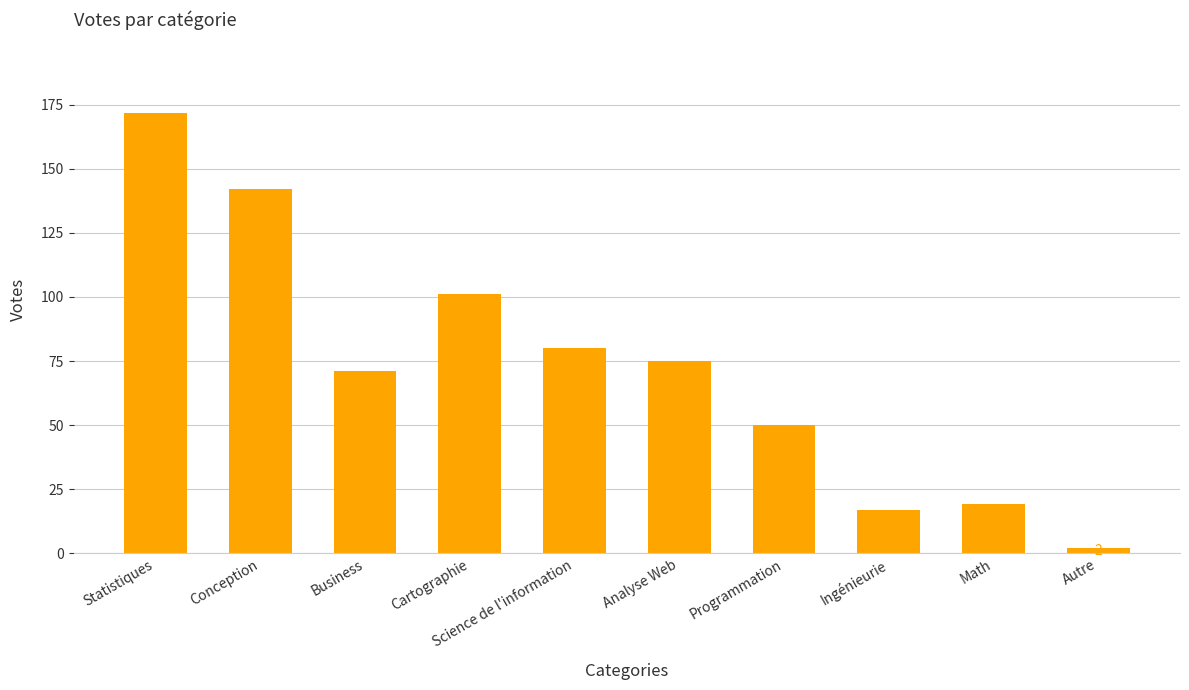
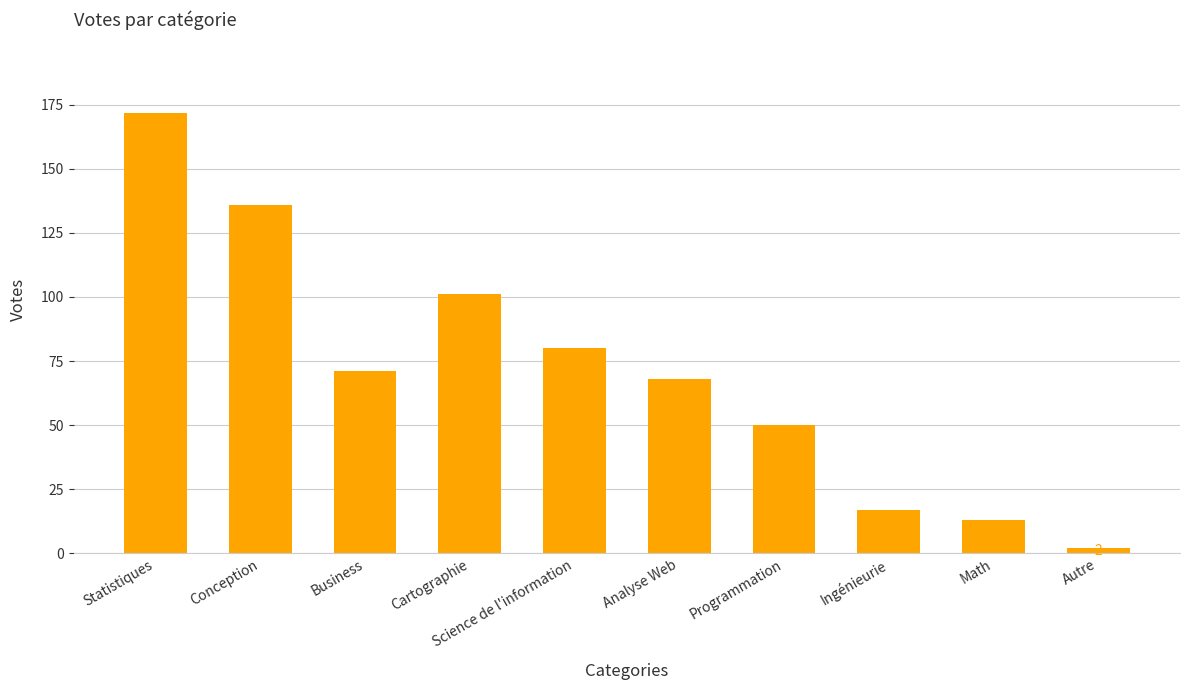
  {
    "Statistiques": 172,
-   "Conception": 142,
+   "Conception": 136,
    "Business": 71,
    "Cartographie": 101,
    "Science de l'information": 80,
-   "Analyse Web": 75,
+   "Analyse Web": 68,
    "Programmation": 50,
    "Ingénieurie": 17,
-   "Math": 19
+   "Math": 13
  }
